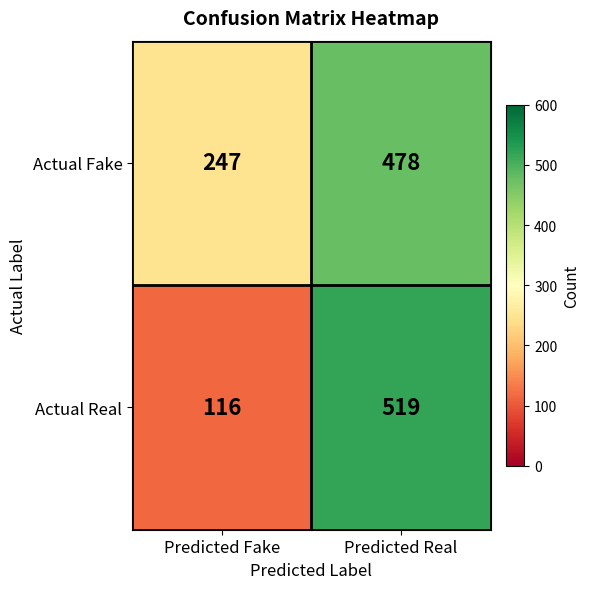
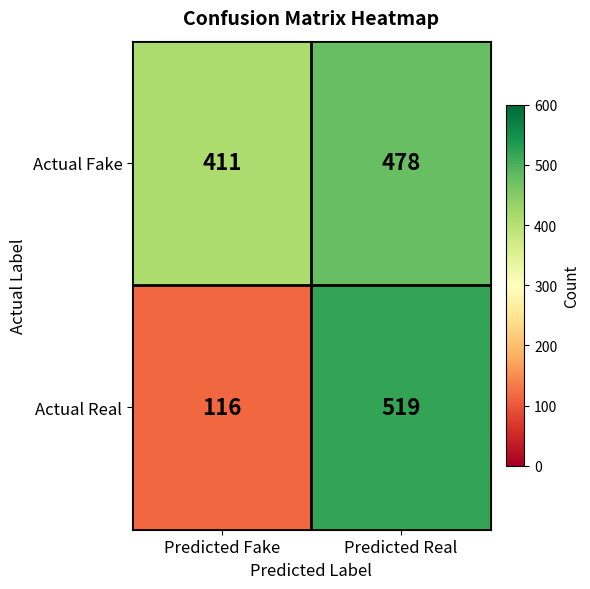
  {
    "Actual Fake": {
-     "Predicted Fake": 247,
+     "Predicted Fake": 411,
      "Predicted Real": 478
    },
    "Actual Real": {
      "Predicted Fake": 116,
      "Predicted Real": 519
    }
  }
